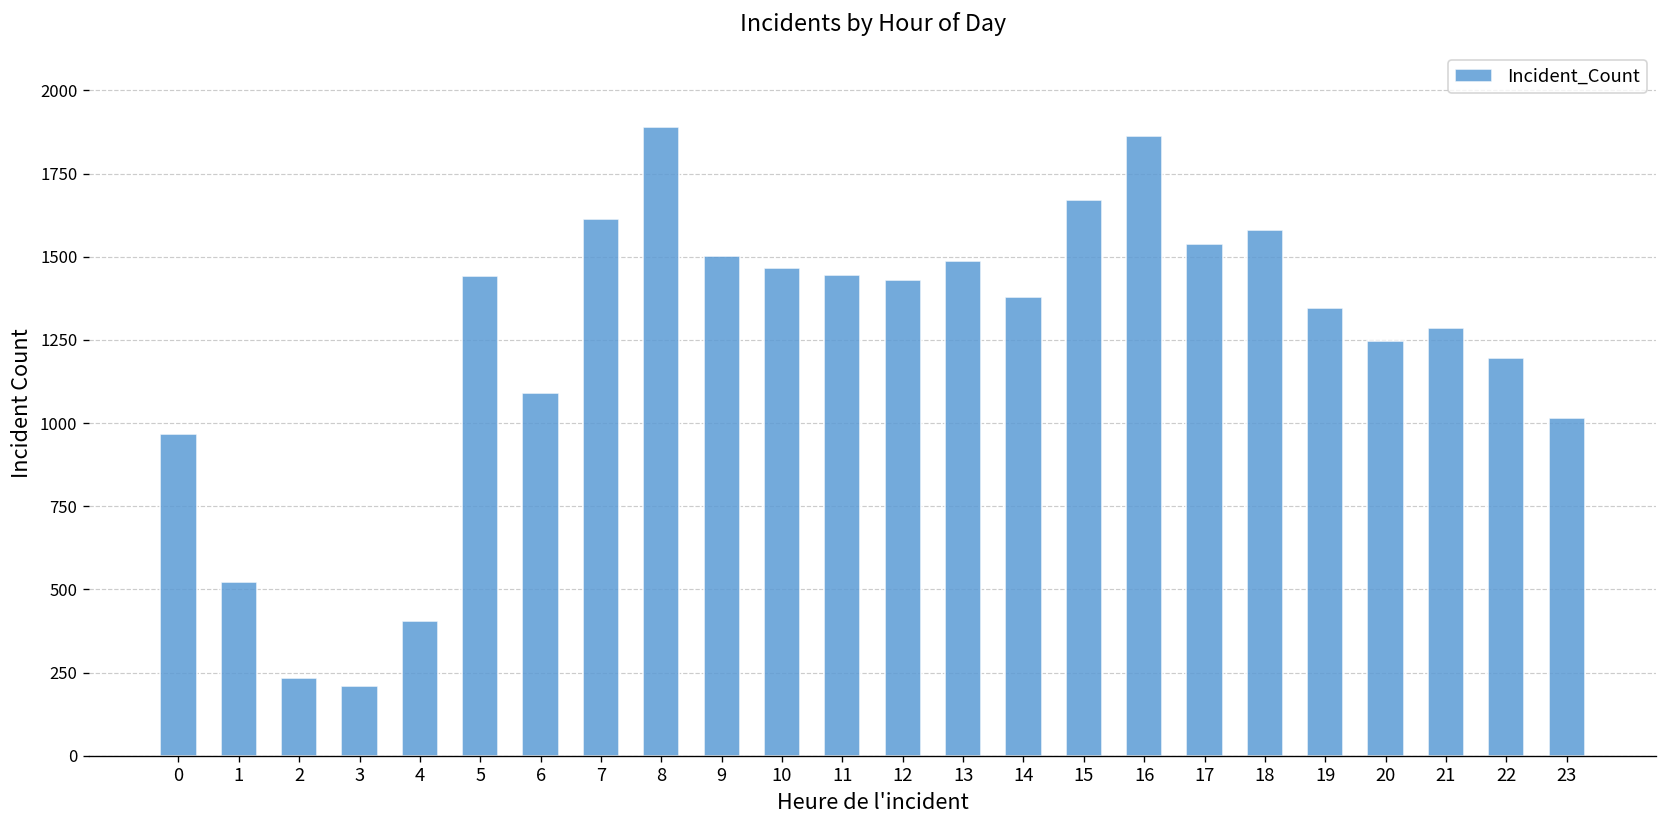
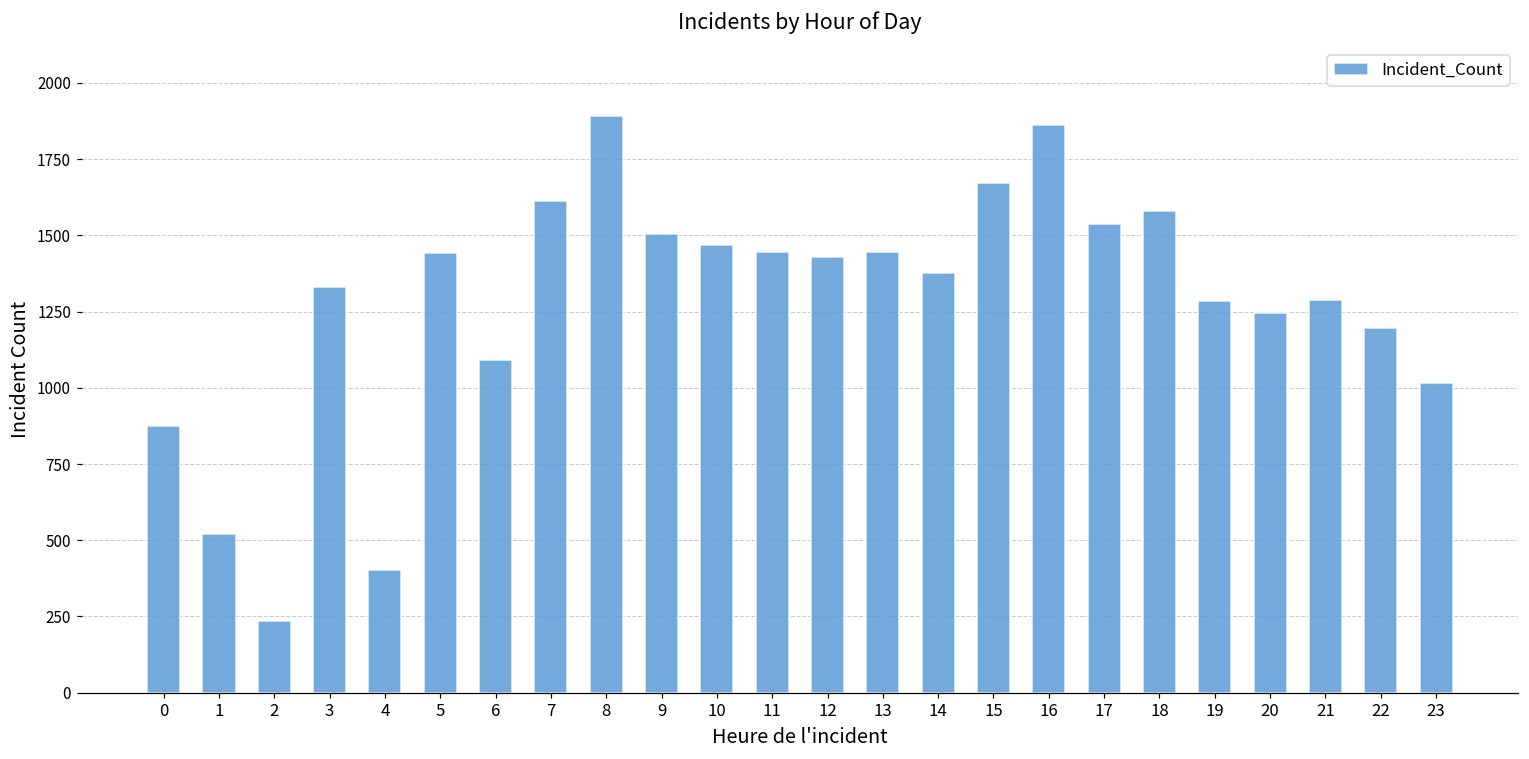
  {
-   "0": 970,
+   "0": 880,
    "1": 520,
    "2": 240,
-   "3": 210,
+   "3": 1330,
    "4": 400,
    "5": 1440,
    "6": 1090,
    "7": 1610,
    "8": 1890,
    "9": 1500,
    "10": 1470,
    "11": 1440,
    "12": 1430,
-   "13": 1490,
+   "13": 1450,
    "14": 1380,
    "15": 1670,
    "16": 1860,
    "17": 1540,
    "18": 1580,
-   "19": 1350,
+   "19": 1280,
    "20": 1250,
    "21": 1290,
    "22": 1200,
    "23": 1020
  }
